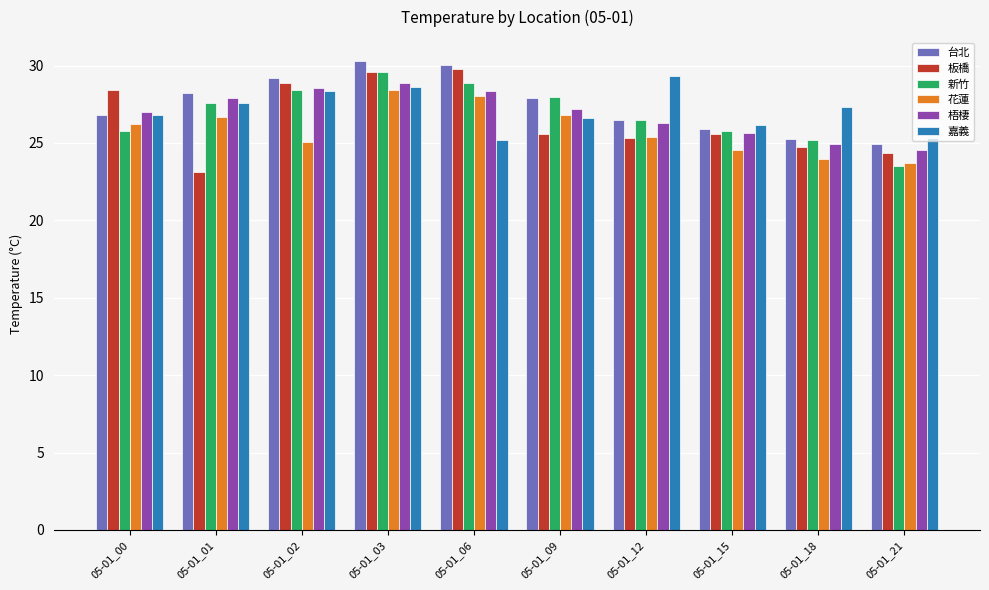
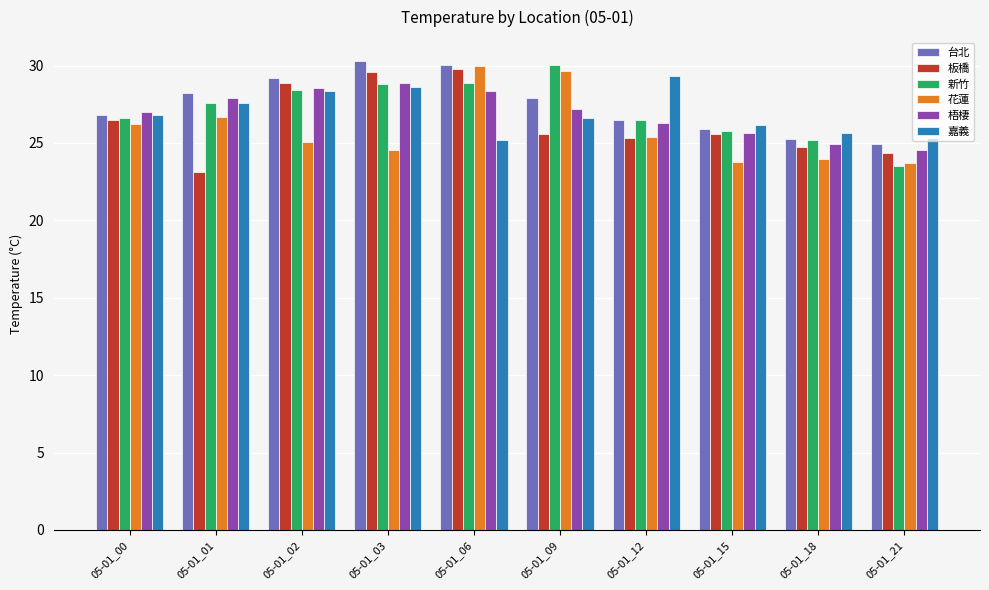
  {
    "板橋": {
-     "05-01_00": 28.4,
+     "05-01_00": 26.5,
      "05-01_01": 23.1,
      "05-01_02": 28.9,
      "05-01_03": 29.6,
      "05-01_06": 29.8,
      "05-01_09": 25.6,
      "05-01_12": 25.3,
      "05-01_15": 25.6,
      "05-01_18": 24.8,
      "05-01_21": 24.4
    },
    "新竹": {
-     "05-01_00": 25.7,
+     "05-01_00": 26.6,
      "05-01_01": 27.6,
      "05-01_02": 28.4,
-     "05-01_03": 29.6,
+     "05-01_03": 28.8,
      "05-01_06": 28.8,
-     "05-01_09": 28.0,
+     "05-01_09": 30.0,
      "05-01_12": 26.5,
      "05-01_15": 25.8,
      "05-01_18": 25.2,
      "05-01_21": 23.5
    },
    "花蓮": {
      "05-01_00": 26.2,
      "05-01_01": 26.7,
      "05-01_02": 25.1,
-     "05-01_03": 28.4,
-     "05-01_06": 28.0,
-     "05-01_09": 26.8,
+     "05-01_03": 24.6,
+     "05-01_06": 30.0,
+     "05-01_09": 29.6,
      "05-01_12": 25.4,
-     "05-01_15": 24.5,
+     "05-01_15": 23.7,
      "05-01_18": 24.0,
      "05-01_21": 23.7
    },
    "嘉義": {
      "05-01_00": 26.8,
      "05-01_01": 27.6,
      "05-01_02": 28.3,
      "05-01_03": 28.6,
      "05-01_06": 25.2,
      "05-01_09": 26.6,
      "05-01_12": 29.3,
      "05-01_15": 26.1,
-     "05-01_18": 27.3
+     "05-01_18": 25.7
    }
  }
